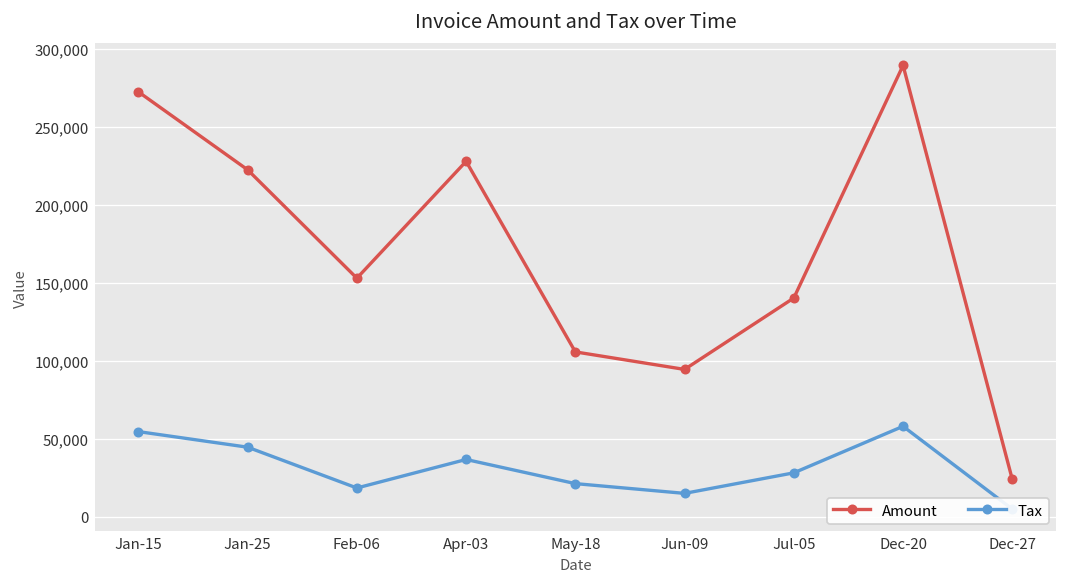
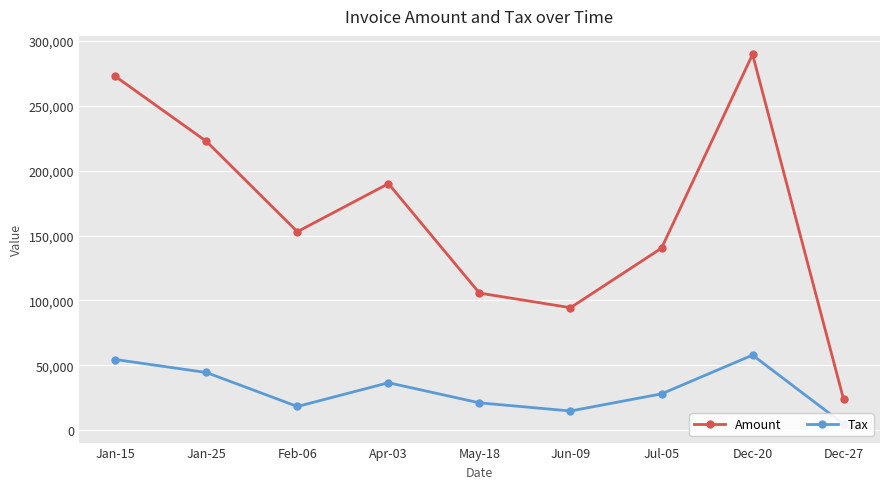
  {
    "Amount": {
      "Jan-15": "273,000",
      "Jan-25": "223,000",
      "Feb-06": "153,000",
-     "Apr-03": "228,000",
+     "Apr-03": "190,000",
      "May-18": "106,000",
      "Jun-09": "94,000",
      "Jul-05": "140,000",
      "Dec-20": "290,000",
      "Dec-27": "24,000"
    },
    "Tax": {
      "Jan-15": "55,000",
      "Jan-25": "45,000",
      "Feb-06": "18,000",
      "Apr-03": "37,000",
      "May-18": "21,000",
      "Jun-09": "15,000",
      "Jul-05": "28,000",
      "Dec-20": "58,000"
    }
  }
